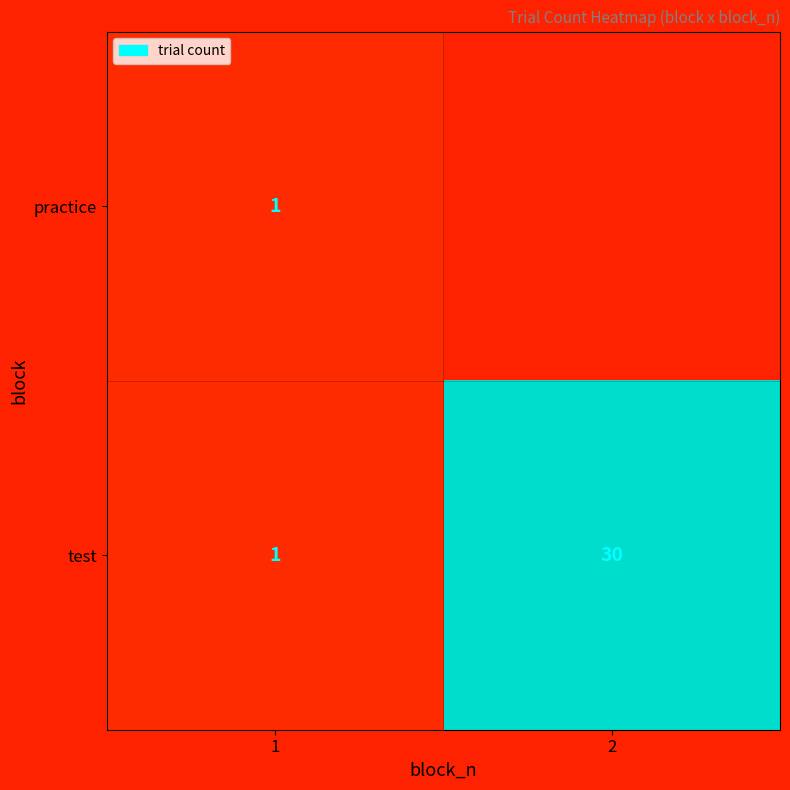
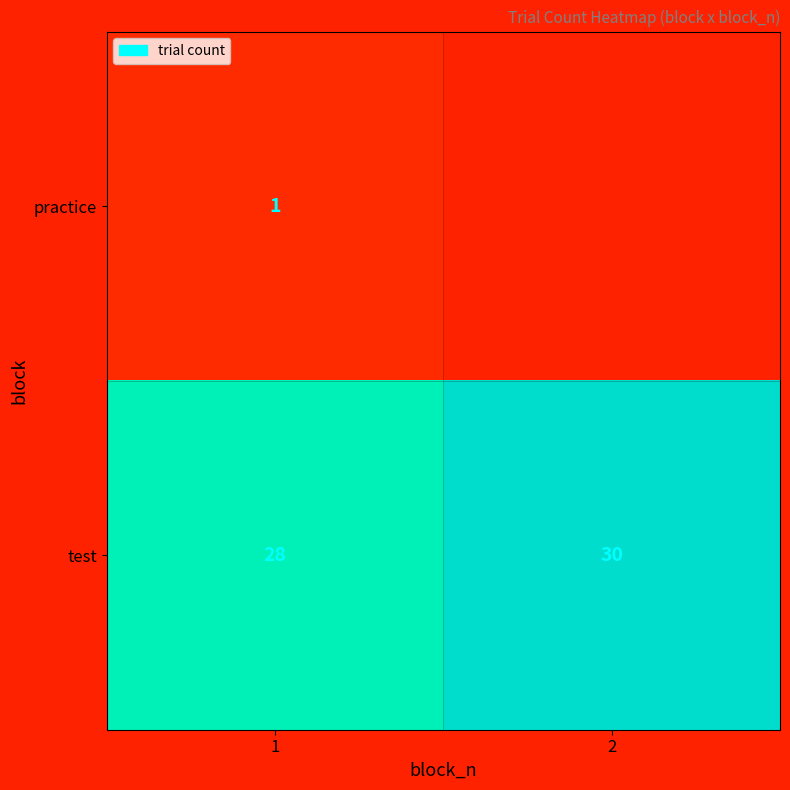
  {
    "practice": {
      "1": 1
    },
    "test": {
-     "1": 1,
+     "1": 28,
      "2": 30
    }
  }
